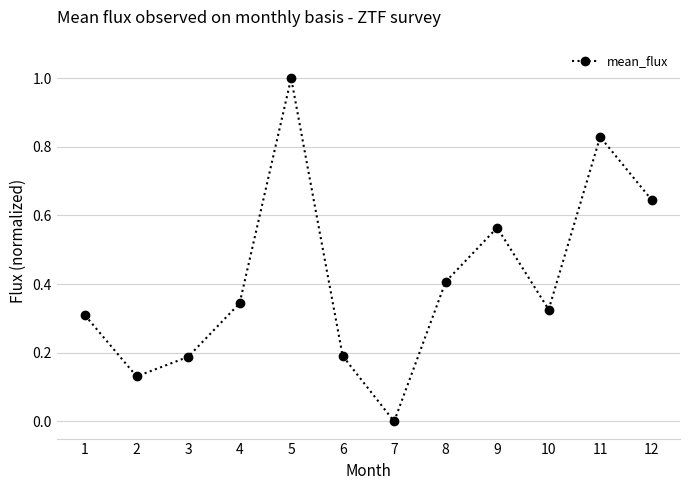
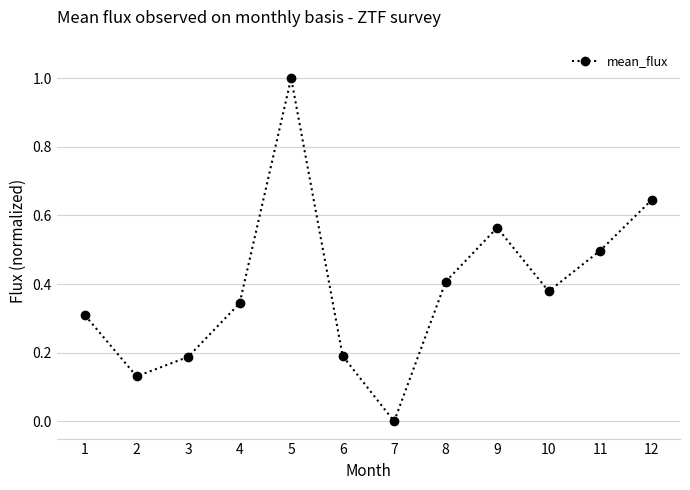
  {
    "1": 0.31,
    "2": 0.13,
    "3": 0.19,
    "4": 0.34,
    "5": 1.00,
    "6": 0.19,
    "7": 0.00,
    "8": 0.41,
    "9": 0.56,
-   "10": 0.33,
-   "11": 0.83,
+   "10": 0.38,
+   "11": 0.50,
    "12": 0.65
  }
